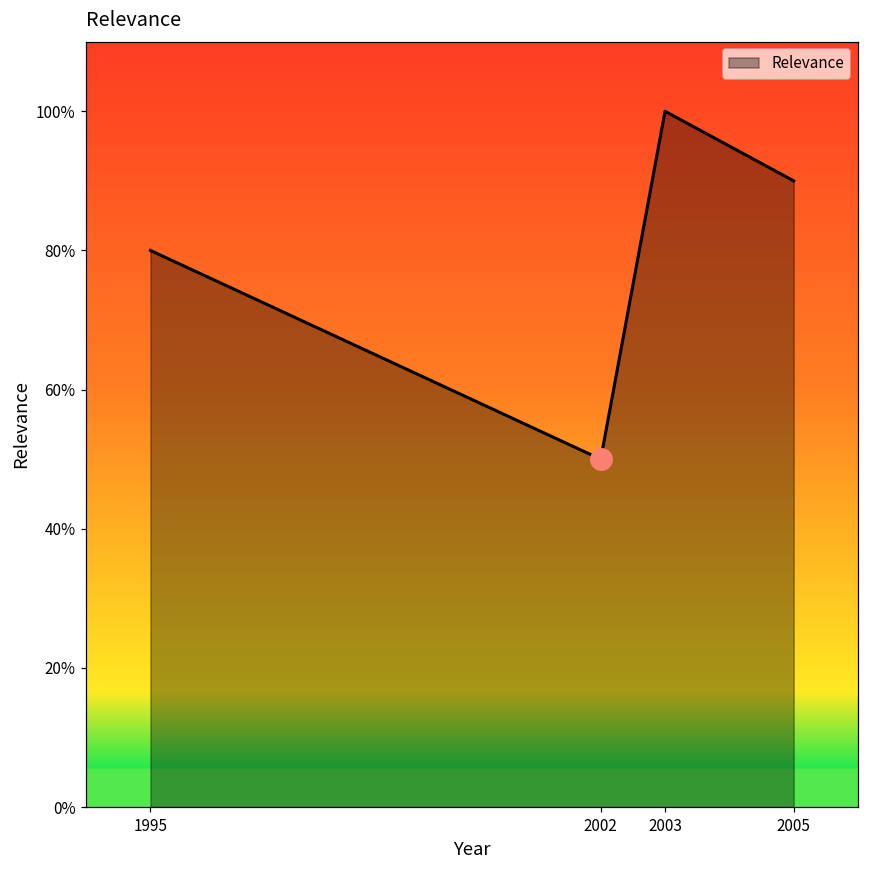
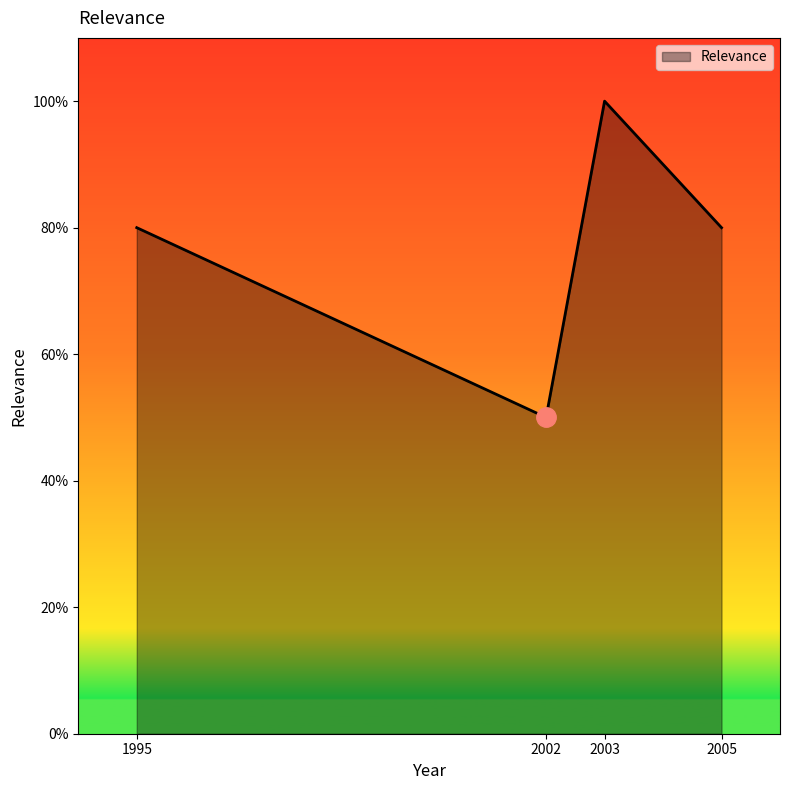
  {
    "Relevance": {
      "1995": "80%",
      "2003": "100%",
-     "2005": "90%"
+     "2005": "80%"
    }
  }
